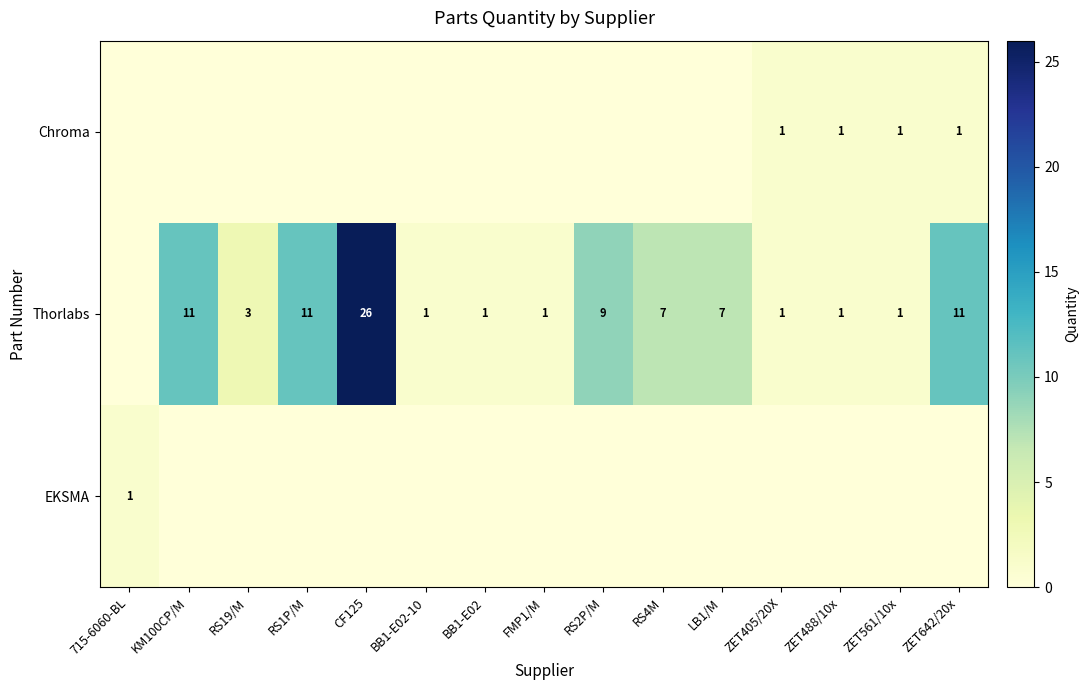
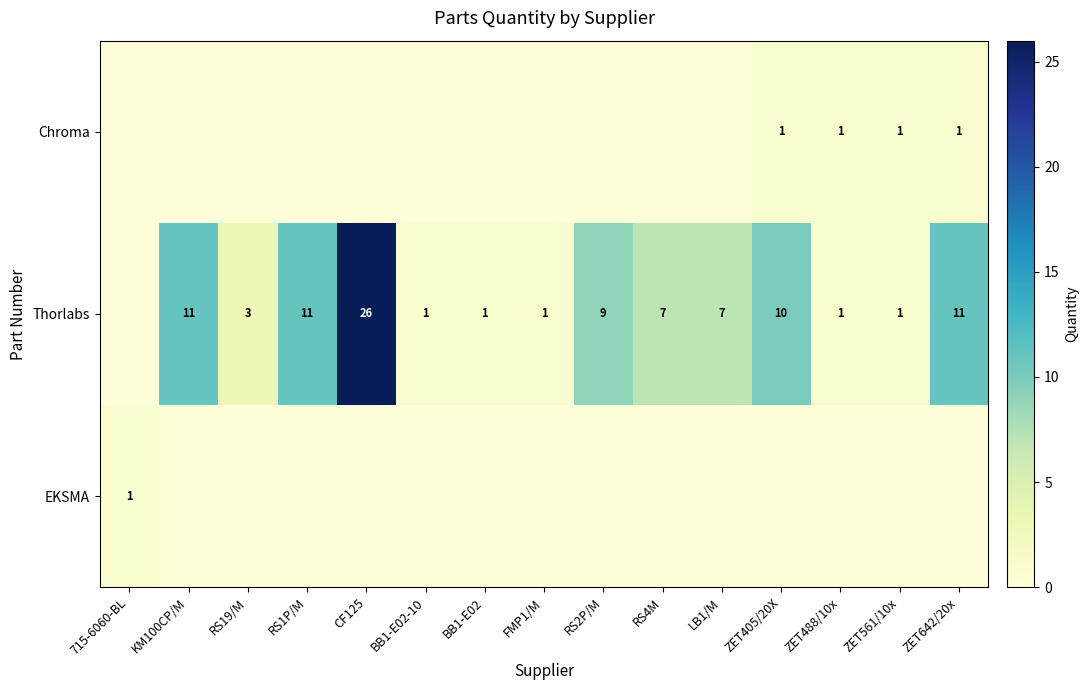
  {
    "Chroma": {
      "ZET405/20X": 1,
      "ZET488/10x": 1,
      "ZET561/10x": 1,
      "ZET642/20x": 1
    },
    "Thorlabs": {
      "KM100CP/M": 11,
      "RS19/M": 3,
      "RS1P/M": 11,
      "CF125": 26,
      "BB1-E02-10": 1,
      "BB1-E02": 1,
      "FMP1/M": 1,
      "RS2P/M": 9,
      "RS4M": 7,
      "LB1/M": 7,
-     "ZET405/20X": 1,
+     "ZET405/20X": 10,
      "ZET488/10x": 1,
      "ZET561/10x": 1,
      "ZET642/20x": 11
    },
    "EKSMA": {
      "715-6060-BL": 1
    }
  }
